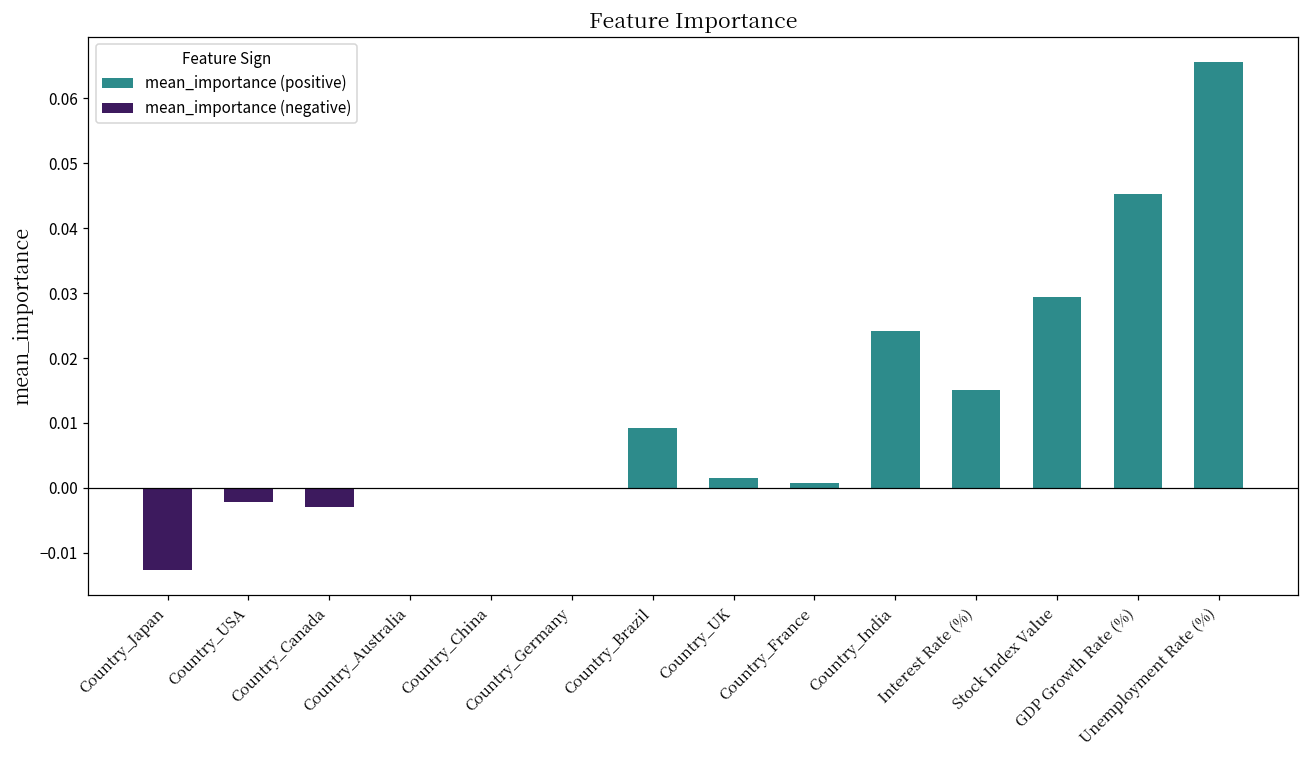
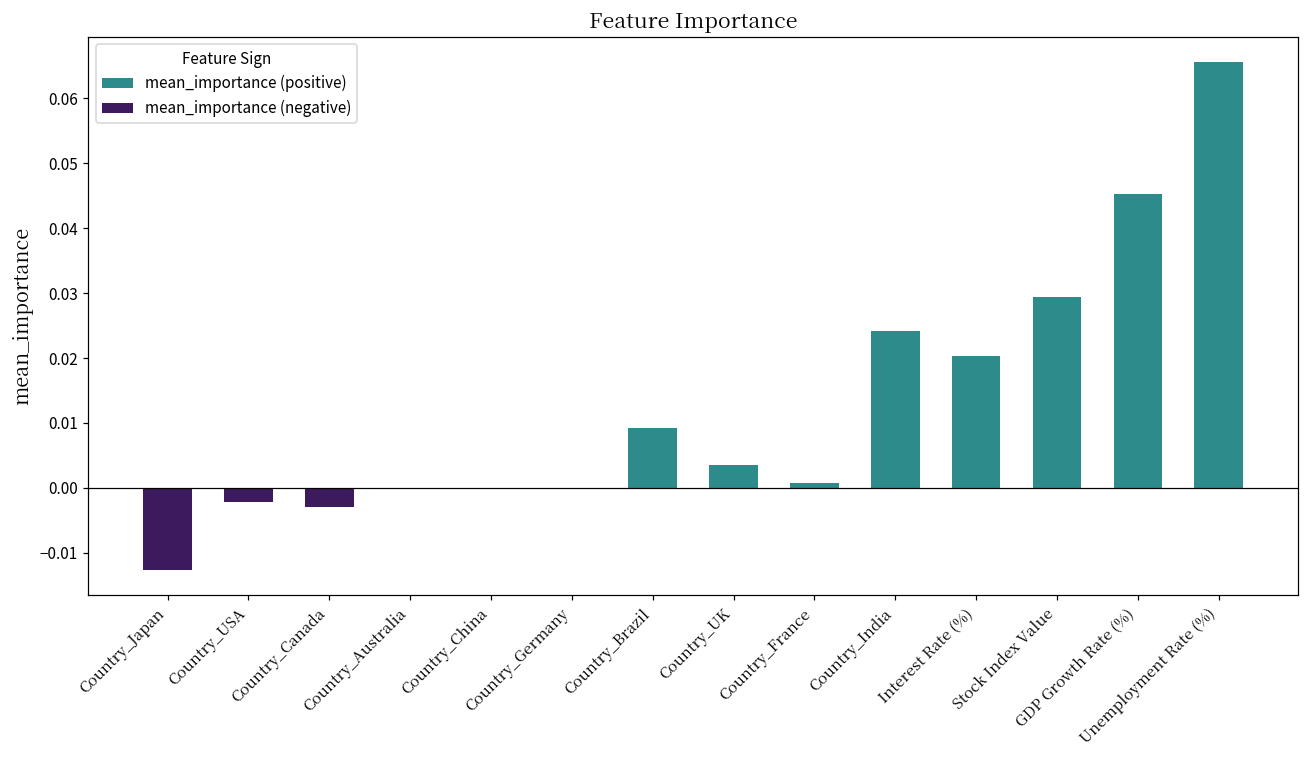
  {
    "mean_importance (positive)": {
      "Country_Australia": 0.000,
      "Country_China": 0.000,
      "Country_Germany": 0.000,
      "Country_Brazil": 0.009,
-     "Country_UK": 0.001,
+     "Country_UK": 0.004,
      "Country_France": 0.001,
      "Country_India": 0.024,
-     "Interest Rate (%)": 0.015,
+     "Interest Rate (%)": 0.020,
      "Stock Index Value": 0.029,
      "GDP Growth Rate (%)": 0.045,
      "Unemployment Rate (%)": 0.066
    },
    "mean_importance (negative)": {
      "Country_Japan": -0.013,
      "Country_USA": -0.002,
      "Country_Canada": -0.003
    }
  }
